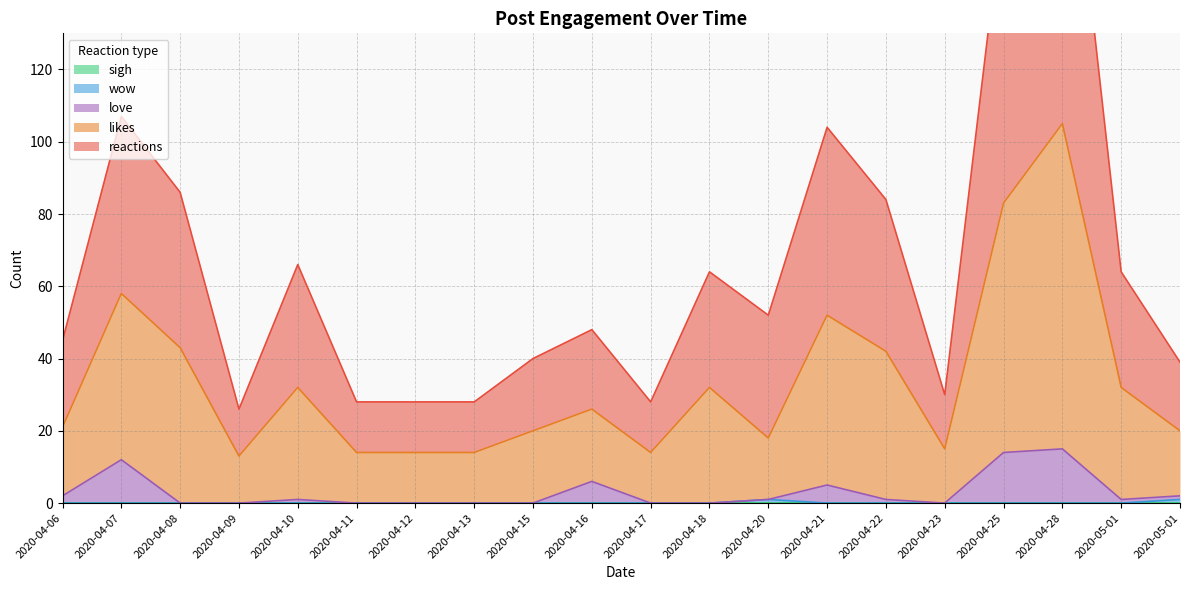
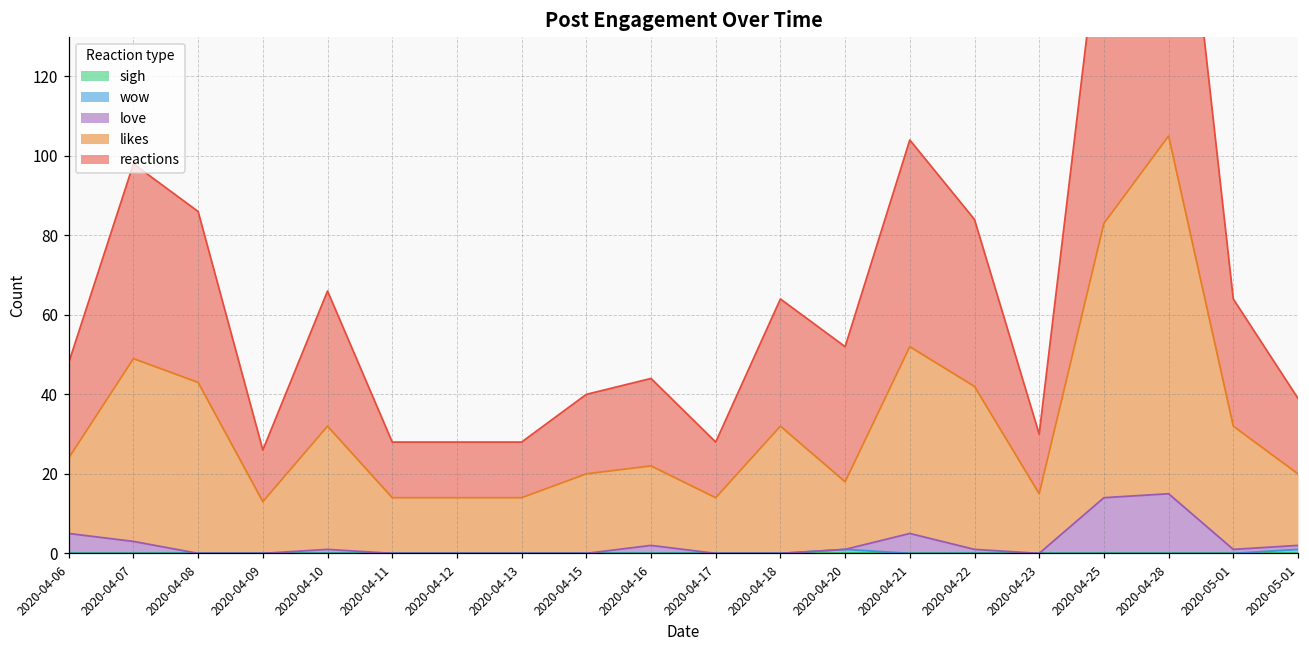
  {
    "sigh": {
      "2020-04-20": 0
    },
    "love": {
-     "2020-04-06": 2,
-     "2020-04-07": 12,
+     "2020-04-06": 5,
+     "2020-04-07": 3,
      "2020-04-10": 1,
-     "2020-04-16": 6,
+     "2020-04-16": 2,
      "2020-04-21": 5,
      "2020-04-22": 1,
      "2020-04-25": 14,
      "2020-04-28": 15
    }
  }
